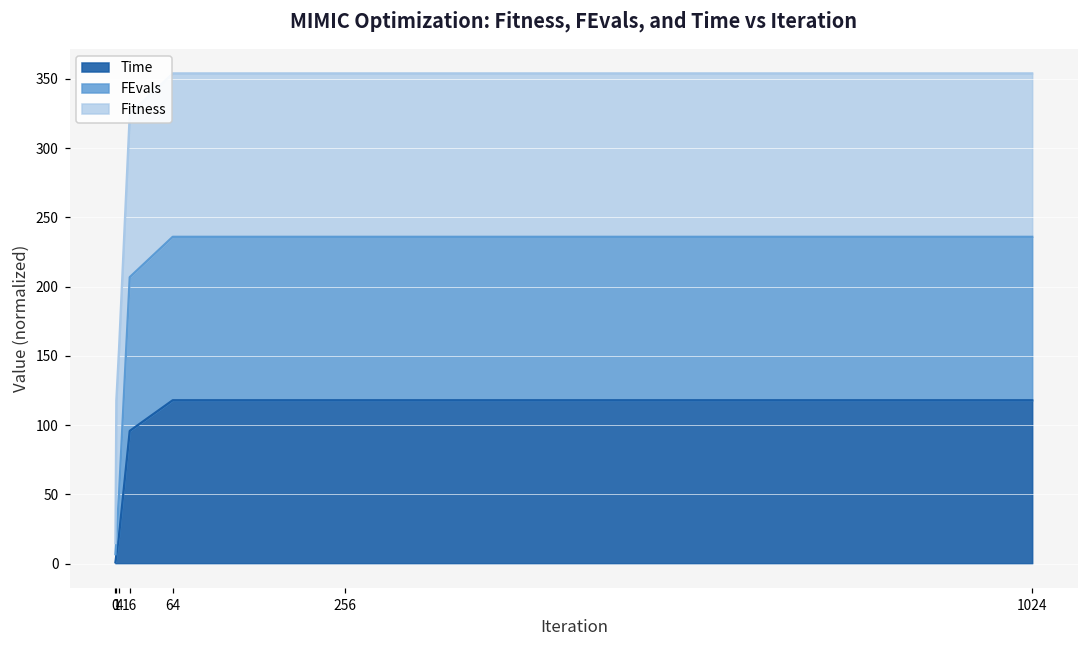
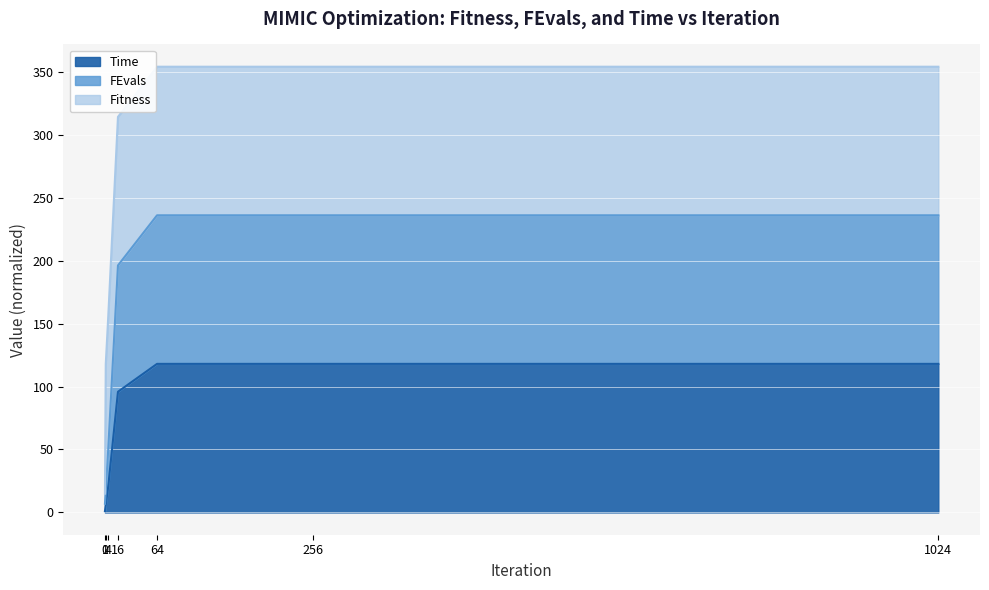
  {
    "Time": {
      "16": 96,
      "64": 118,
      "256": 118,
      "1024": 118
    },
    "FEvals": {
-     "16": 111,
+     "16": 100,
      "64": 118,
      "256": 118,
      "1024": 118
    },
    "Fitness": {
      "64": 118,
      "256": 118,
      "1024": 118
    }
  }
